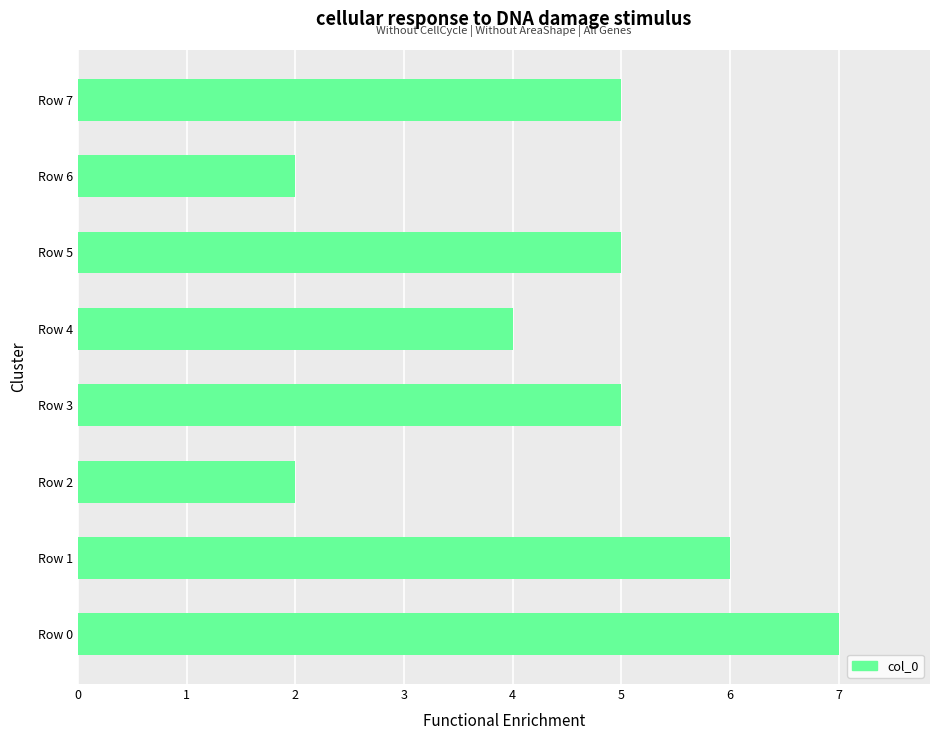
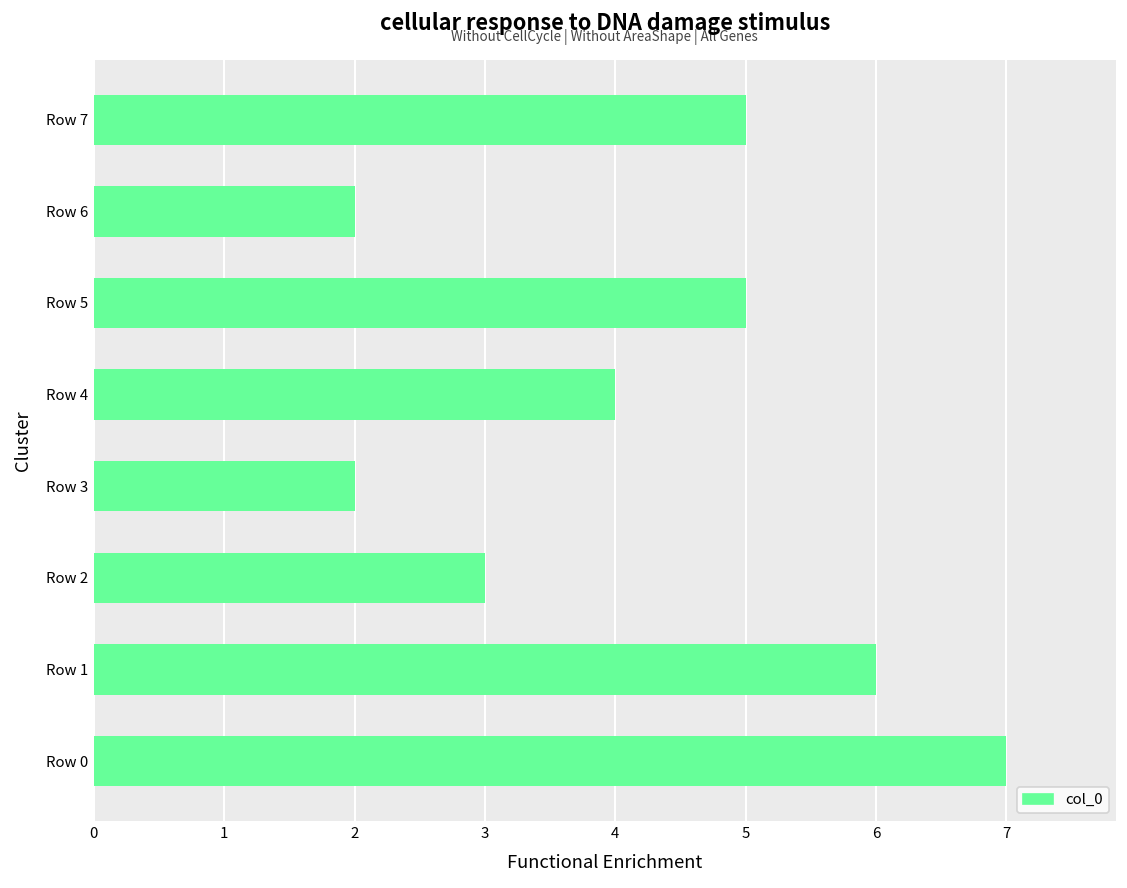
  {
    "Row 7": 5,
    "Row 6": 2,
    "Row 5": 5,
    "Row 4": 4,
-   "Row 3": 5,
-   "Row 2": 2,
+   "Row 3": 2,
+   "Row 2": 3,
    "Row 1": 6,
    "Row 0": 7
  }
